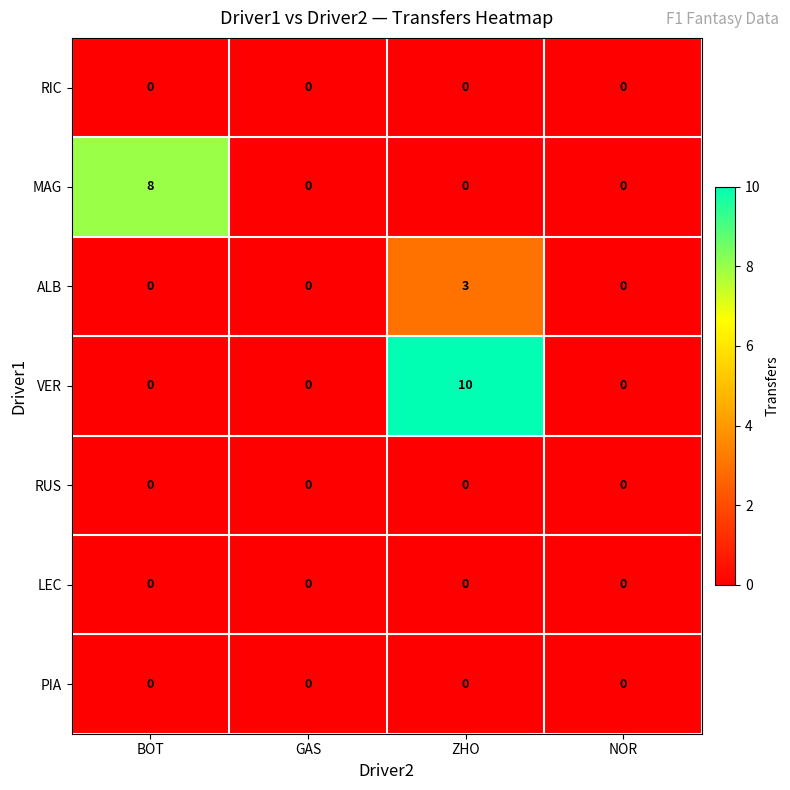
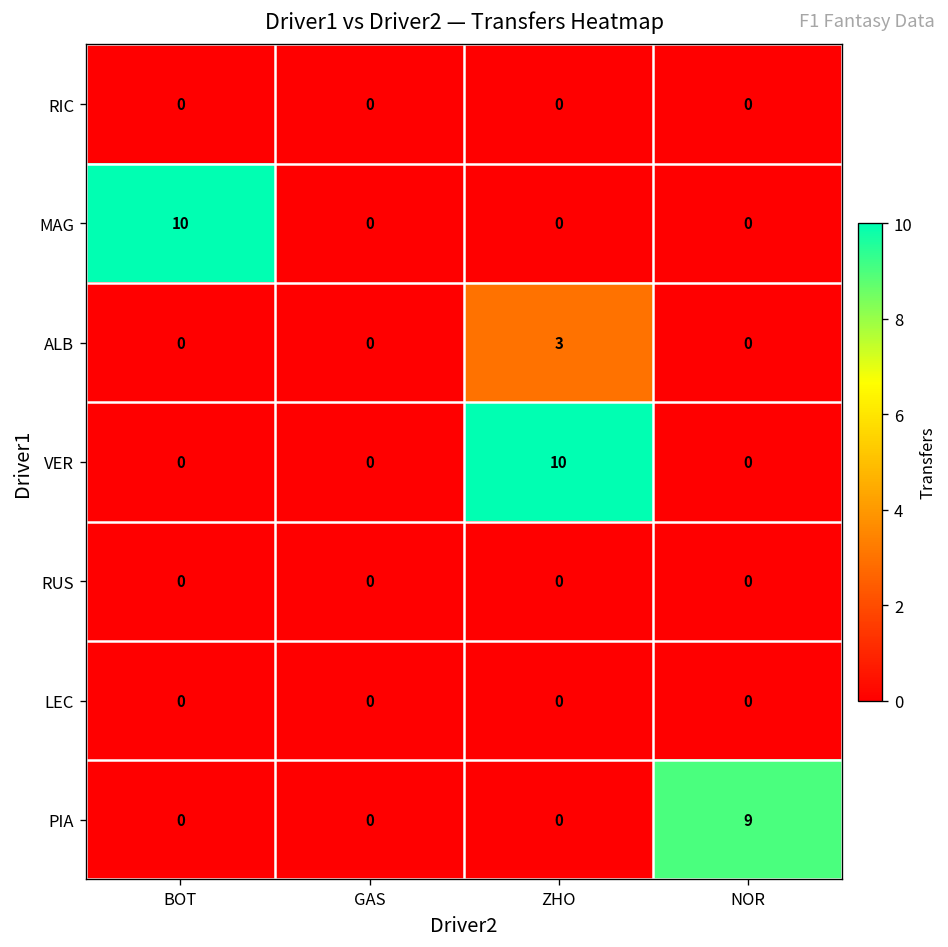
  {
    "RIC": {
      "BOT": 0,
      "GAS": 0,
      "ZHO": 0,
      "NOR": 0
    },
    "MAG": {
-     "BOT": 8,
+     "BOT": 10,
      "GAS": 0,
      "ZHO": 0,
      "NOR": 0
    },
    "ALB": {
      "BOT": 0,
      "GAS": 0,
      "ZHO": 3,
      "NOR": 0
    },
    "VER": {
      "BOT": 0,
      "GAS": 0,
      "ZHO": 10,
      "NOR": 0
    },
    "RUS": {
      "BOT": 0,
      "GAS": 0,
      "ZHO": 0,
      "NOR": 0
    },
    "LEC": {
      "BOT": 0,
      "GAS": 0,
      "ZHO": 0,
      "NOR": 0
    },
    "PIA": {
      "BOT": 0,
      "GAS": 0,
      "ZHO": 0,
-     "NOR": 0
+     "NOR": 9
    }
  }
